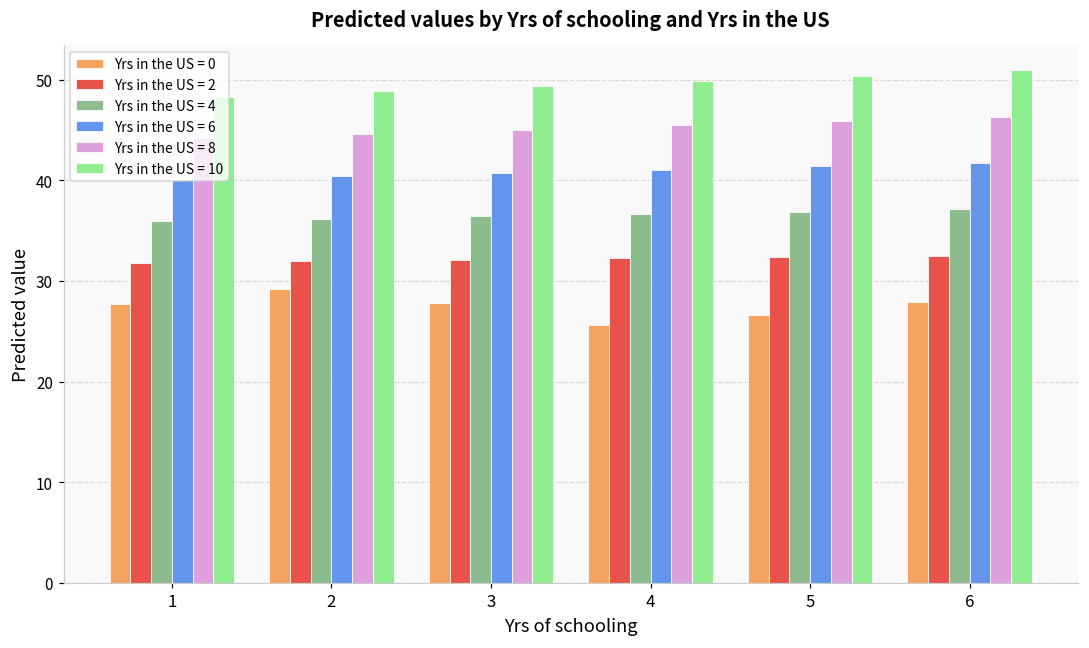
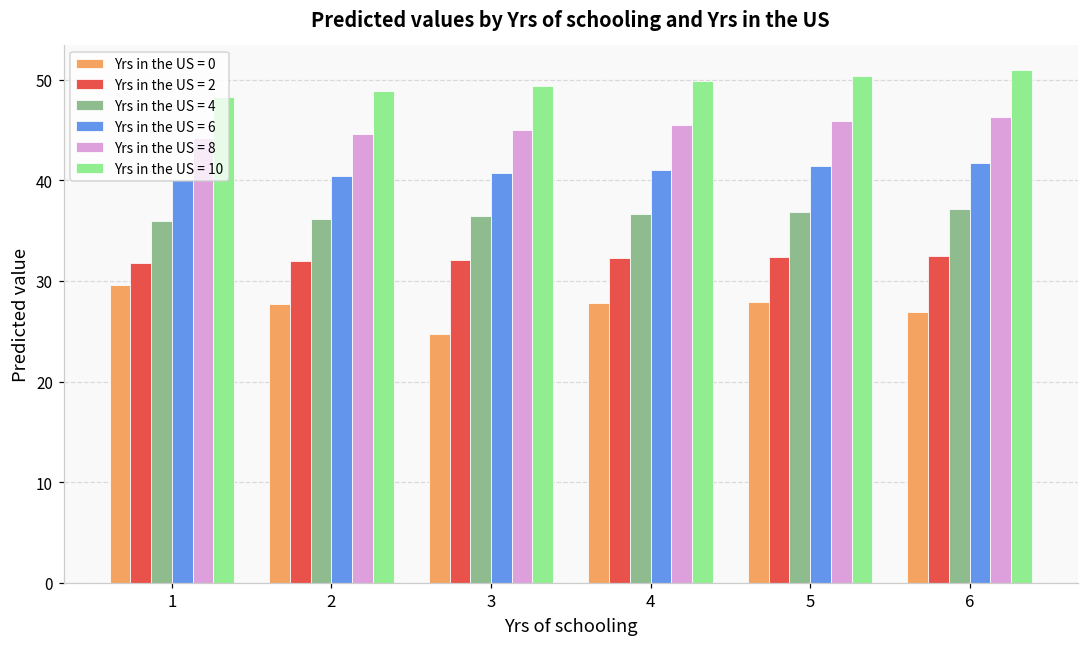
  {
    "Yrs in the US = 0": {
-     "1": 28,
-     "2": 29,
-     "3": 28,
-     "4": 26,
-     "5": 27,
-     "6": 28
+     "1": 30,
+     "2": 28,
+     "3": 25,
+     "4": 28,
+     "5": 28,
+     "6": 27
    },
    "Yrs in the US = 2": {
      "1": 32,
      "2": 32,
      "3": 32,
      "4": 32,
      "5": 32,
      "6": 33
    },
    "Yrs in the US = 6": {
      "2": 40,
      "3": 41,
      "4": 41,
      "5": 41,
      "6": 42
    },
    "Yrs in the US = 8": {
      "2": 45,
      "3": 45,
      "4": 45,
      "5": 46,
      "6": 46
    }
  }
